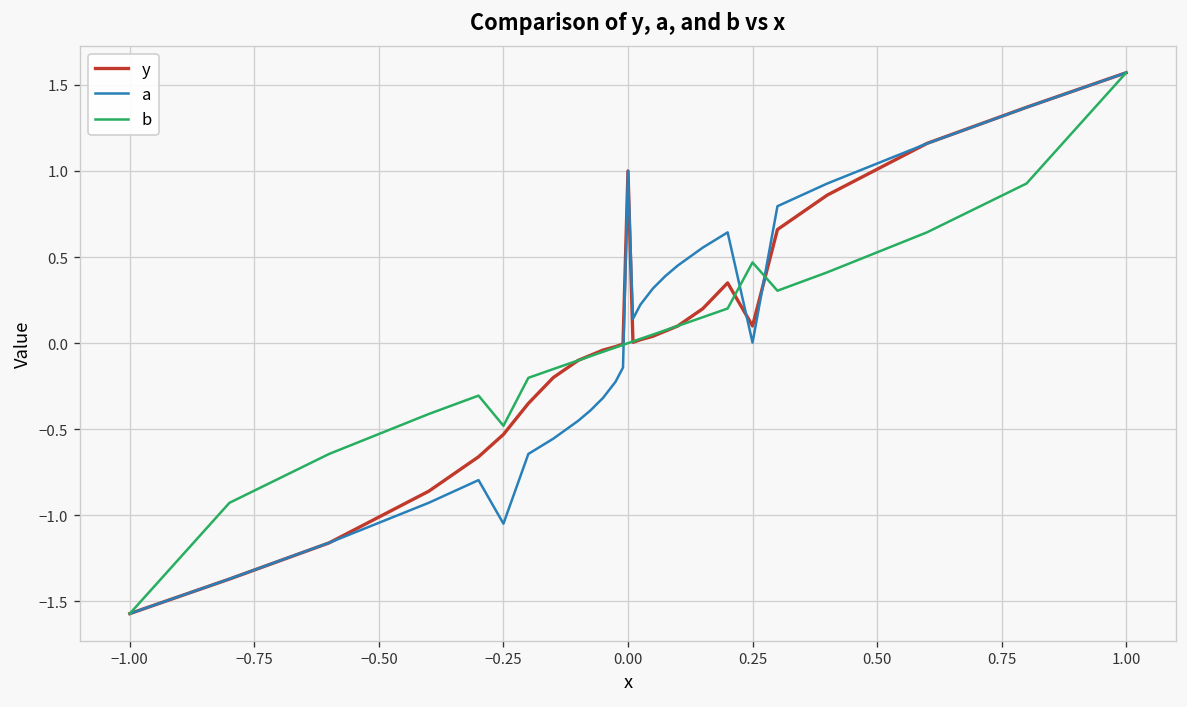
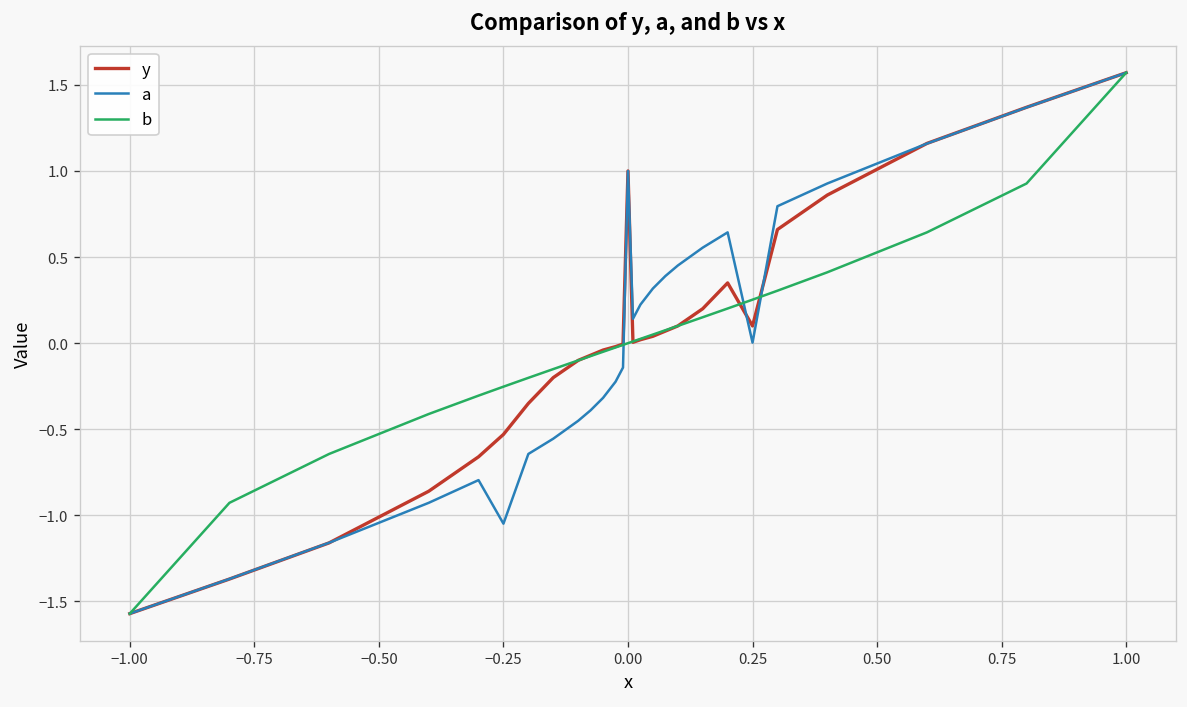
  {
    "y": {
      "−0.25": -0.53,
      "0.25": 0.10
    },
    "a": {
      "−0.25": -1.05,
      "0.25": 0.00
    },
    "b": {
-     "−0.25": -0.48,
+     "−0.25": -0.25,
      "0.00": 0.00,
-     "0.25": 0.47
+     "0.25": 0.25
    }
  }
